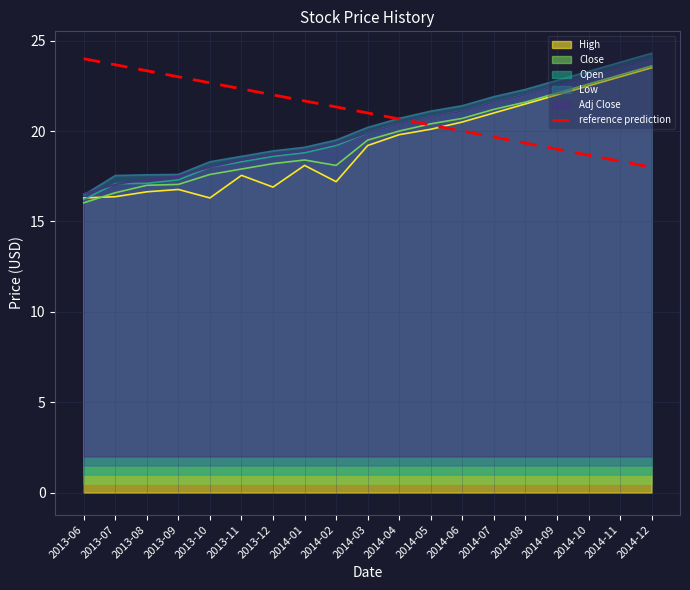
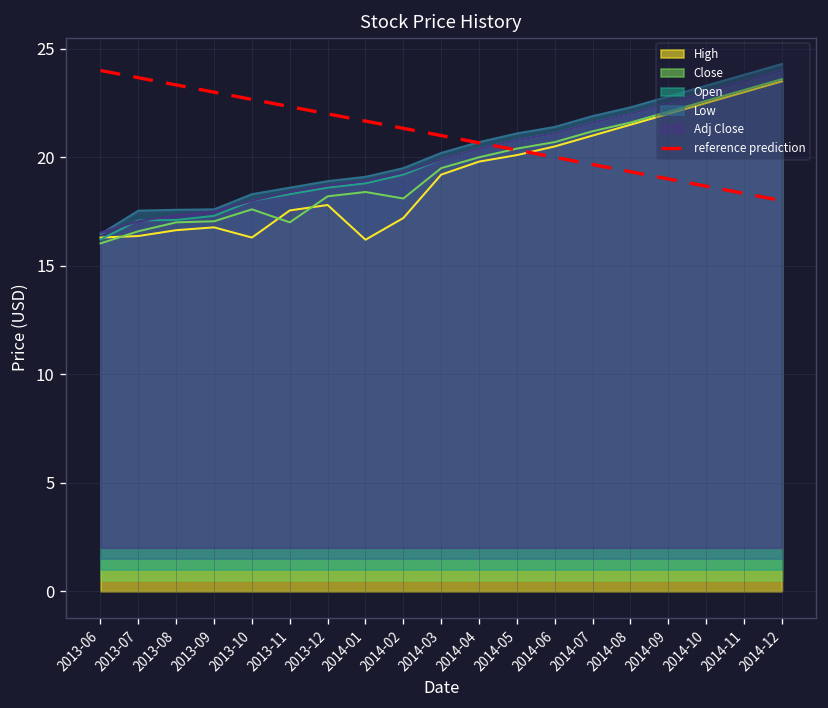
  {
    "High": {
      "2013-07": 16.4,
      "2013-08": 16.6,
      "2013-09": 16.8,
      "2013-10": 16.3,
      "2013-11": 17.6,
-     "2013-12": 16.9,
-     "2014-01": 18.1,
+     "2013-12": 17.8,
+     "2014-01": 16.2,
      "2014-02": 17.2,
      "2014-03": 19.2,
      "2014-04": 19.8,
      "2014-05": 20.1,
      "2014-06": 20.5,
      "2014-07": 21.0
    },
    "Close": {
      "2013-06": 16.0,
      "2013-07": 16.6,
      "2013-09": 17.1,
      "2013-10": 17.6,
-     "2013-11": 17.9,
+     "2013-11": 17.0,
      "2013-12": 18.2,
      "2014-01": 18.4,
      "2014-02": 18.1,
      "2014-03": 19.5,
      "2014-04": 20.0,
      "2014-06": 20.7,
      "2014-07": 21.2
    },
    "reference prediction": {
      "2013-06": 24.0,
      "2013-07": 23.7,
      "2013-08": 23.3,
      "2013-09": 23.0,
      "2013-10": 22.7,
      "2013-11": 22.3,
      "2013-12": 22.0,
      "2014-01": 21.7,
      "2014-02": 21.3,
      "2014-03": 21.0,
      "2014-06": 20.0,
      "2014-07": 19.7,
      "2014-08": 19.3,
      "2014-09": 19.0,
      "2014-10": 18.7,
      "2014-11": 18.3,
      "2014-12": 18.0
    }
  }
